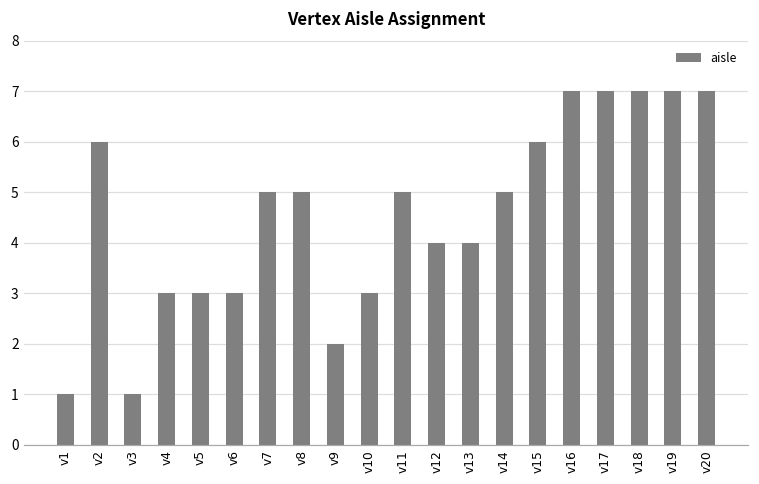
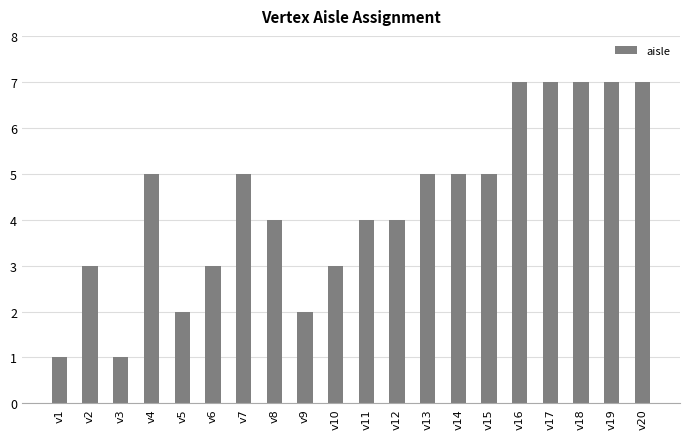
  {
    "v1": 1,
-   "v2": 6,
+   "v2": 3,
    "v3": 1,
-   "v4": 3,
-   "v5": 3,
+   "v4": 5,
+   "v5": 2,
    "v6": 3,
    "v7": 5,
-   "v8": 5,
+   "v8": 4,
    "v9": 2,
    "v10": 3,
-   "v11": 5,
+   "v11": 4,
    "v12": 4,
-   "v13": 4,
+   "v13": 5,
    "v14": 5,
-   "v15": 6,
+   "v15": 5,
    "v16": 7,
    "v17": 7,
    "v18": 7,
    "v19": 7,
    "v20": 7
  }
